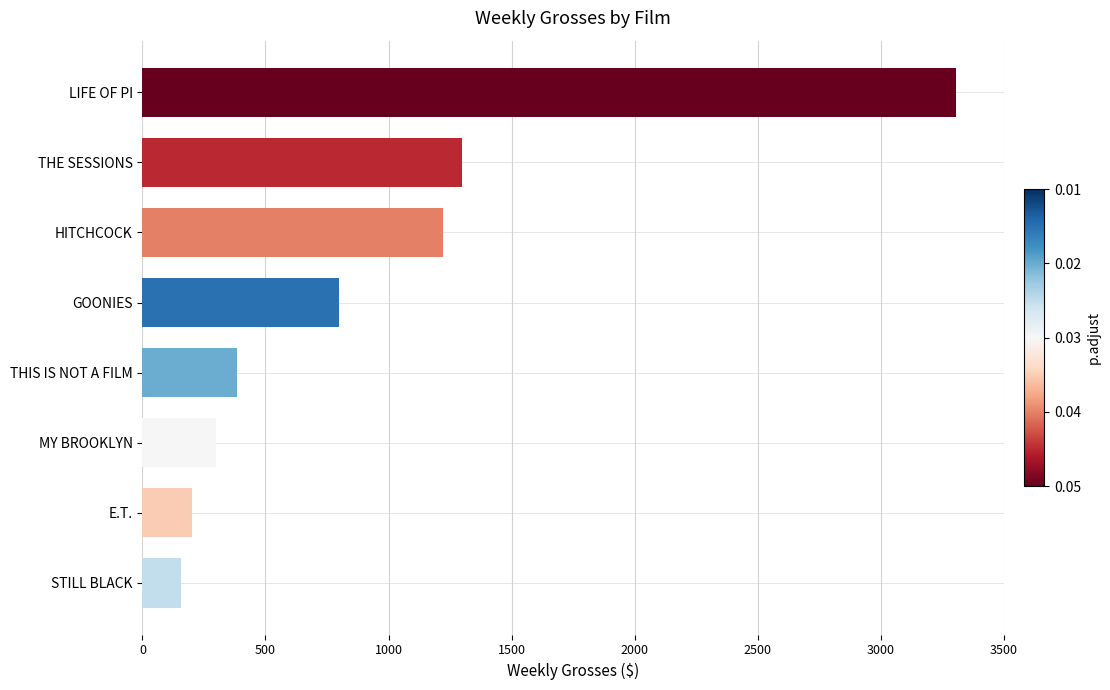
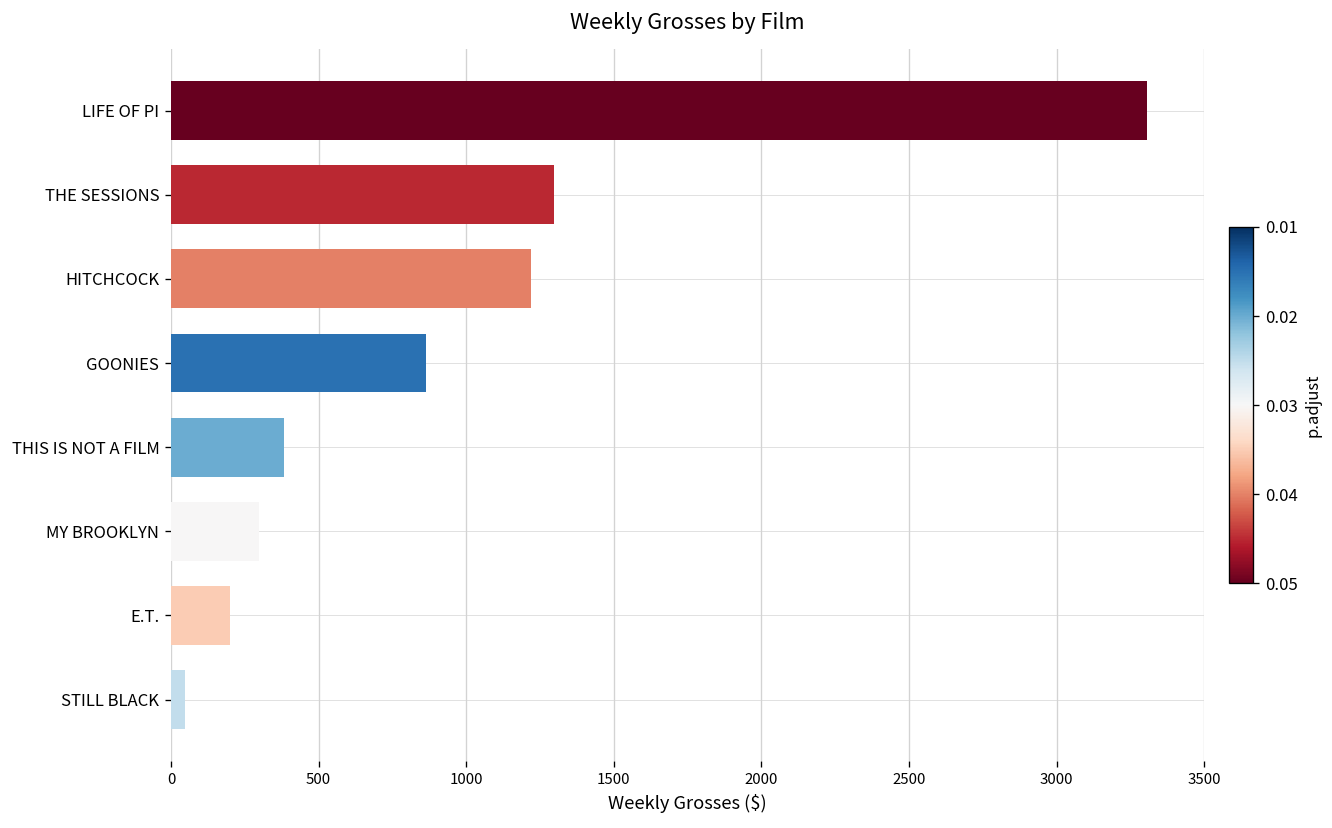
  {
    "LIFE OF PI": 3310,
    "THE SESSIONS": 1300,
    "HITCHCOCK": 1220,
-   "GOONIES": 800,
+   "GOONIES": 860,
    "THIS IS NOT A FILM": 380,
    "MY BROOKLYN": 300,
    "E.T.": 200,
-   "STILL BLACK": 160
+   "STILL BLACK": 50
  }
